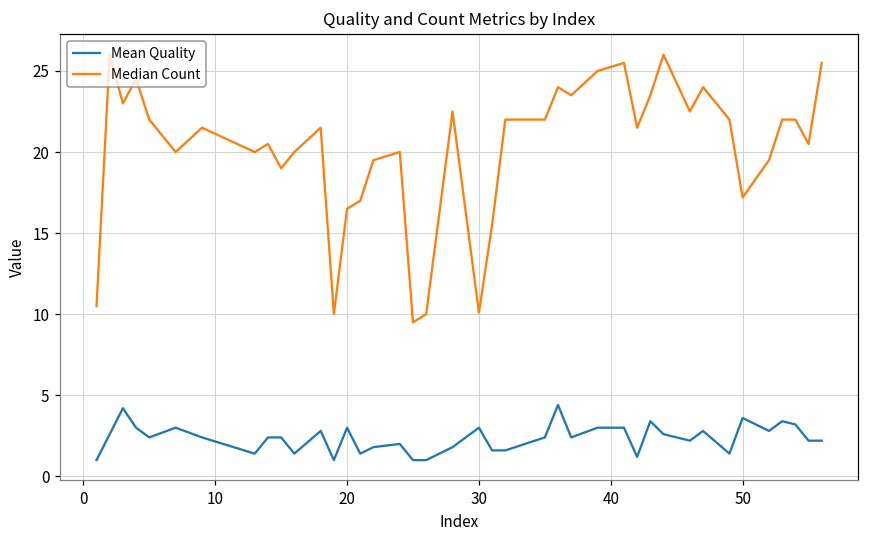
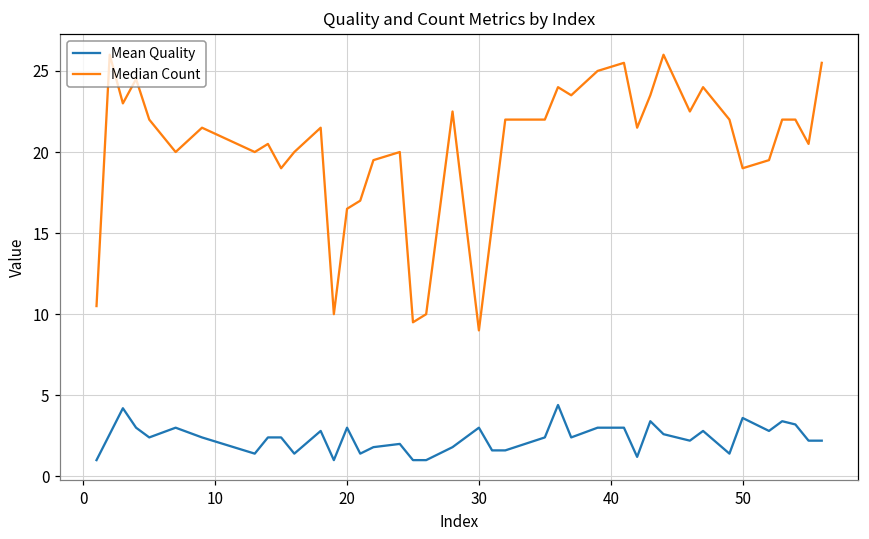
  {
    "Mean Quality": {
      "20": 3.0,
      "30": 3.0,
      "50": 3.6
    },
    "Median Count": {
      "20": 16.5,
-     "30": 10.1,
-     "50": 17.2
+     "30": 9.0,
+     "50": 19.0
    }
  }
